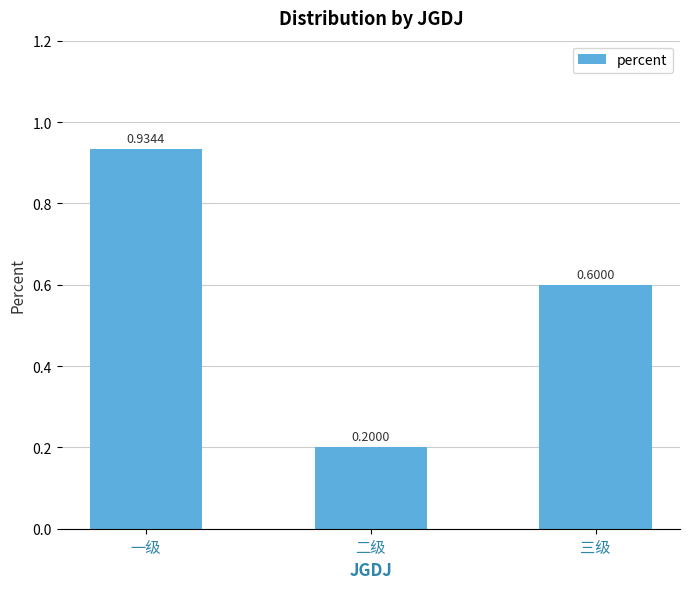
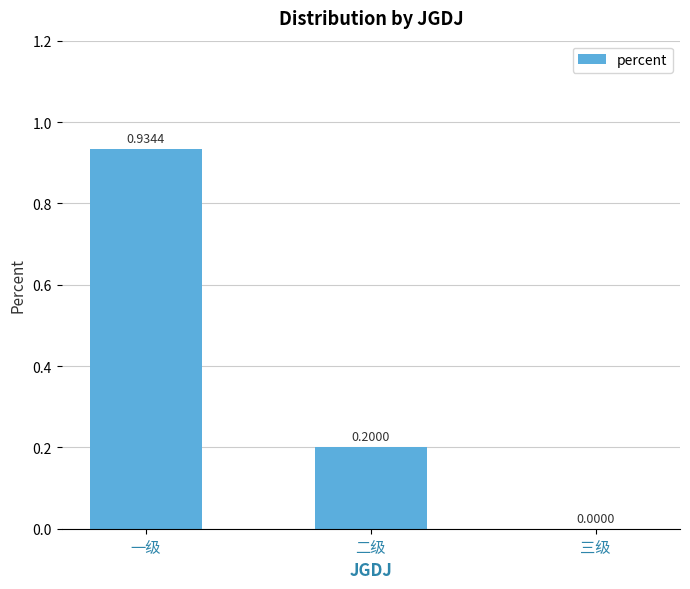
  {
    "一级": 0.9344,
    "二级": 0.2000,
-   "三级": 0.6000
+   "三级": 0.0000
  }
